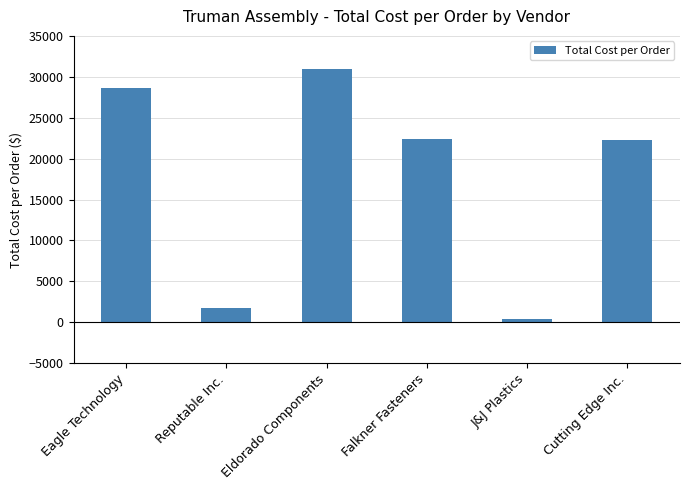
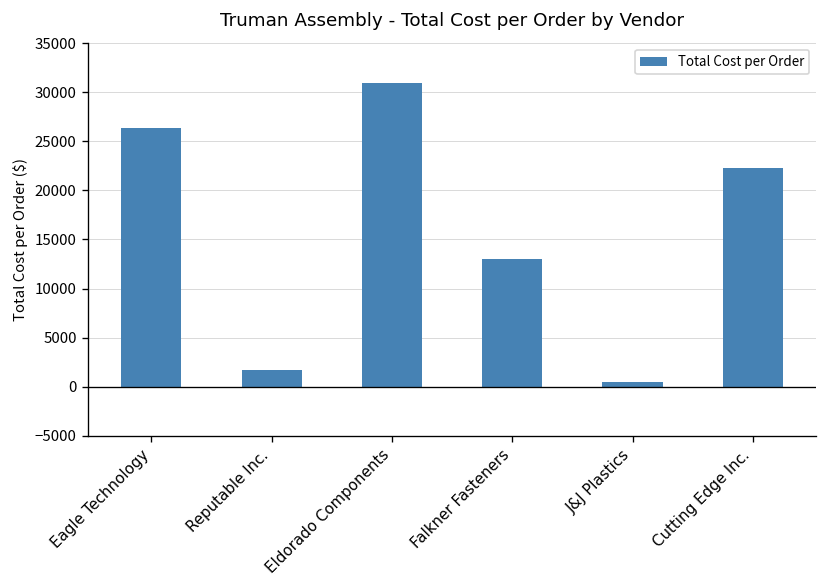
  {
-   "Eagle Technology": 29000,
+   "Eagle Technology": 26000,
    "Reputable Inc.": 2000,
    "Eldorado Components": 31000,
-   "Falkner Fasteners": 22000,
+   "Falkner Fasteners": 13000,
    "J&J Plastics": 0,
    "Cutting Edge Inc.": 22000
  }
